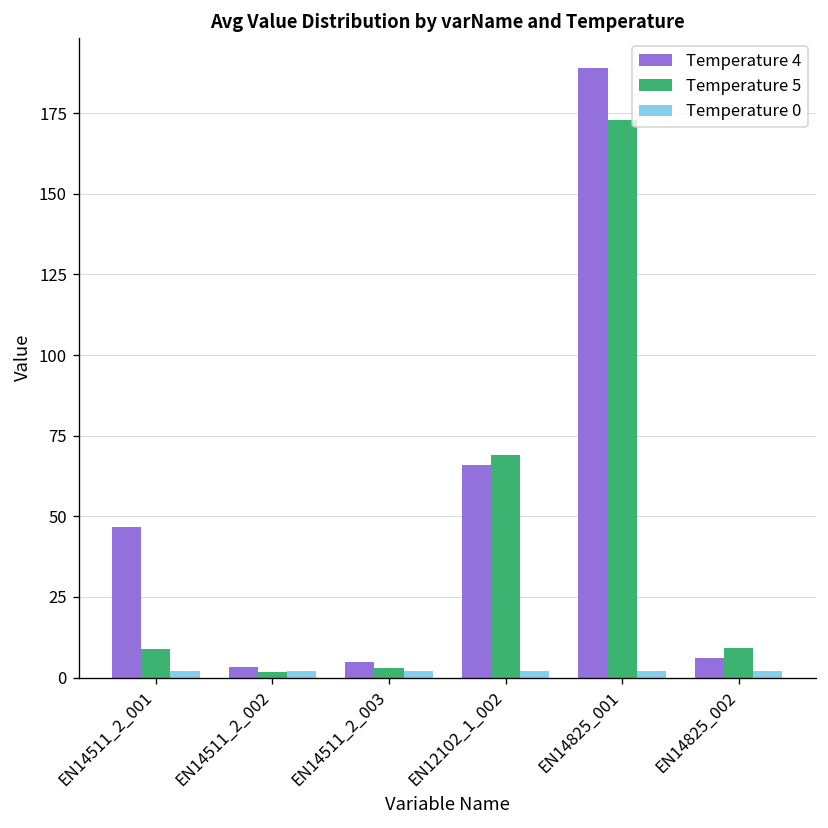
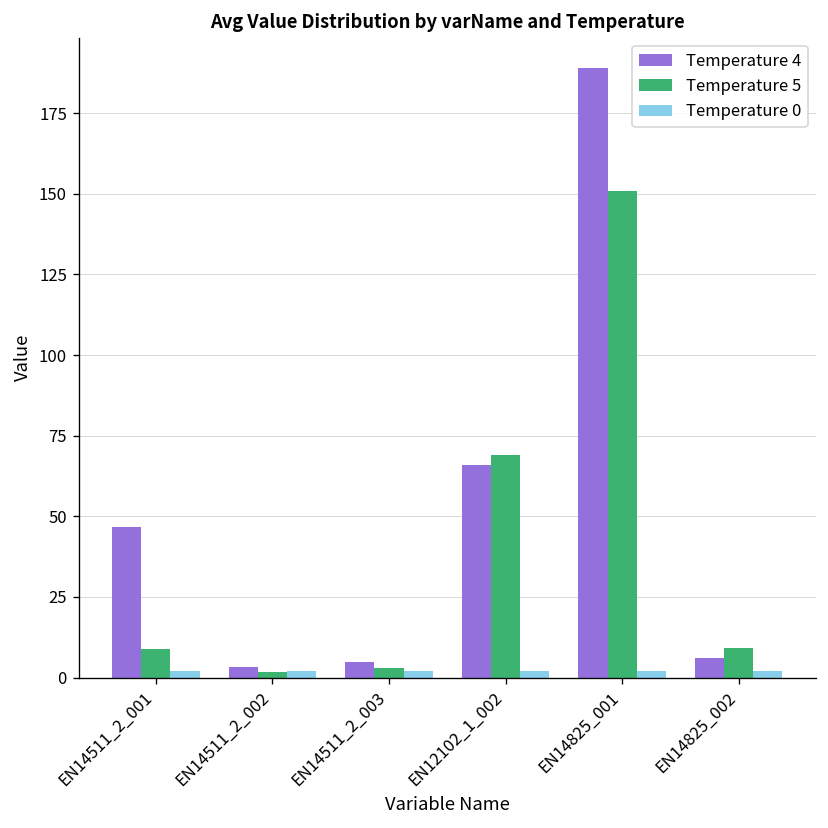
  {
    "Temperature 4": {
      "EN14511_2_001": 47,
      "EN14511_2_002": 3,
      "EN14511_2_003": 5,
      "EN12102_1_002": 66,
      "EN14825_001": 189,
      "EN14825_002": 6
    },
    "Temperature 5": {
      "EN14511_2_001": 9,
      "EN14511_2_002": 2,
      "EN14511_2_003": 3,
      "EN12102_1_002": 69,
-     "EN14825_001": 173,
+     "EN14825_001": 151,
      "EN14825_002": 9
    },
    "Temperature 0": {
      "EN14511_2_001": 2,
      "EN14511_2_002": 2,
      "EN14511_2_003": 2,
      "EN12102_1_002": 2,
      "EN14825_001": 2,
      "EN14825_002": 2
    }
  }
